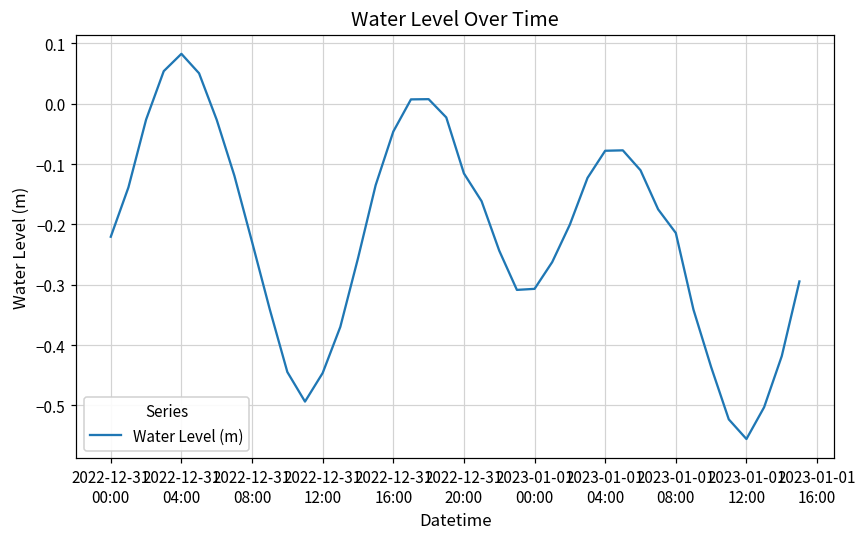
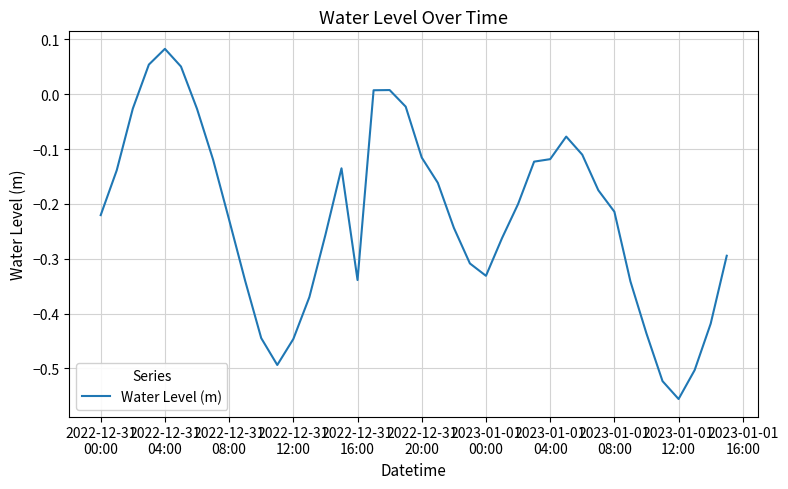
  {
    "2022-12-31 00:00": -0.22,
    "2022-12-31 04:00": 0.08,
    "2022-12-31 08:00": -0.23,
    "2022-12-31 12:00": -0.45,
-   "2022-12-31 16:00": -0.05,
+   "2022-12-31 16:00": -0.34,
    "2022-12-31 20:00": -0.12,
-   "2023-01-01 00:00": -0.31,
-   "2023-01-01 04:00": -0.08,
+   "2023-01-01 00:00": -0.33,
+   "2023-01-01 04:00": -0.12,
    "2023-01-01 08:00": -0.21,
    "2023-01-01 12:00": -0.56
  }
